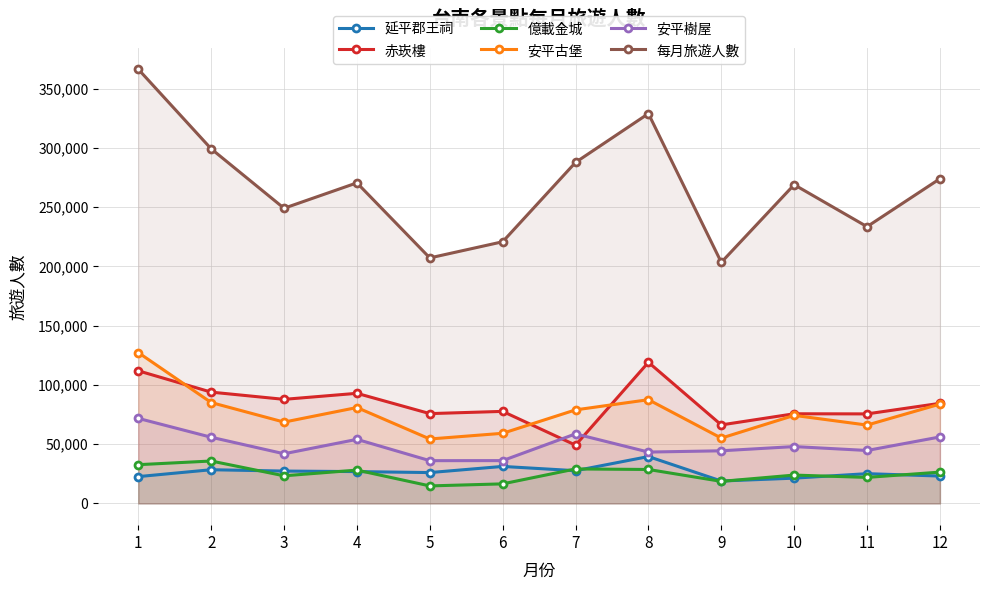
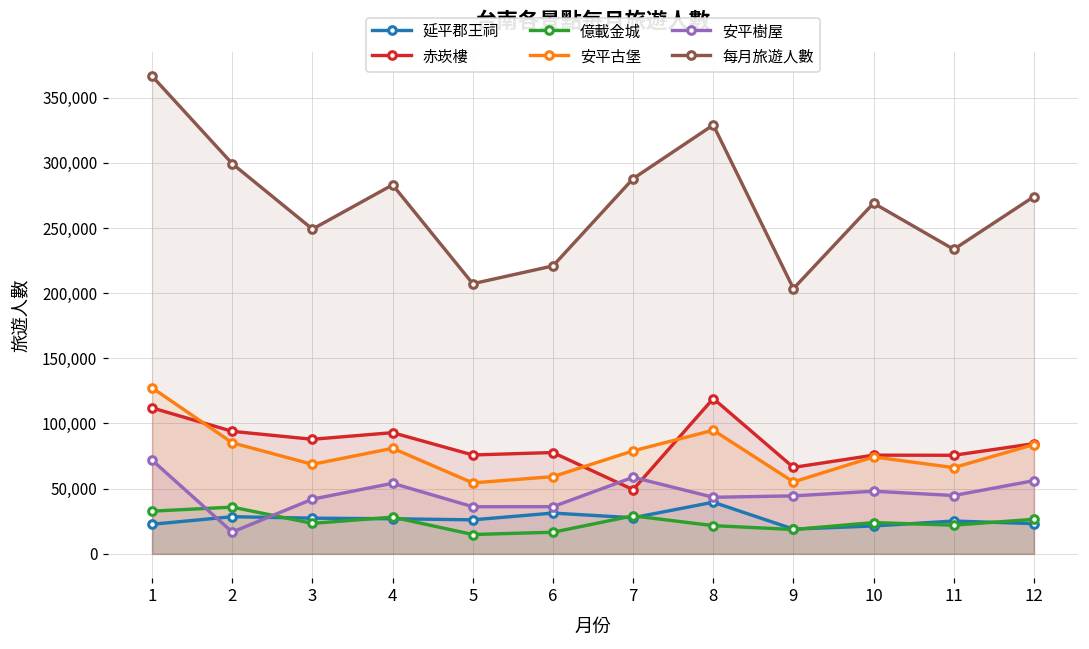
  {
    "延平郡王祠": {
      "1": "23,000",
      "2": "28,000",
      "3": "27,000",
      "5": "26,000",
      "6": "31,000",
      "8": "40,000",
      "10": "21,000",
      "11": "25,000",
      "12": "23,000"
    },
    "赤崁樓": {
      "1": "112,000",
      "2": "94,000",
      "3": "88,000",
      "4": "93,000",
      "5": "76,000",
      "6": "78,000",
      "7": "49,000",
      "8": "119,000",
      "9": "66,000",
      "11": "76,000"
    },
    "億載金城": {
      "1": "33,000",
      "2": "36,000",
      "3": "23,000",
      "5": "15,000",
      "6": "17,000",
-     "8": "29,000",
+     "8": "22,000",
      "10": "24,000",
      "11": "22,000",
      "12": "26,000"
    },
    "安平古堡": {
      "1": "127,000",
      "2": "85,000",
      "3": "69,000",
      "4": "81,000",
      "5": "54,000",
      "6": "59,000",
      "7": "79,000",
-     "8": "88,000",
+     "8": "95,000",
      "9": "55,000",
      "11": "66,000"
    },
    "安平樹屋": {
      "1": "72,000",
-     "2": "56,000",
+     "2": "17,000",
      "3": "42,000",
      "4": "54,000",
      "5": "36,000",
      "6": "36,000",
      "7": "59,000",
      "8": "43,000",
      "9": "44,000",
      "10": "48,000",
      "11": "45,000",
      "12": "56,000"
    },
    "每月旅遊人數": {
      "1": "366,000",
      "2": "299,000",
      "3": "249,000",
-     "4": "271,000",
+     "4": "283,000",
      "5": "207,000",
      "6": "221,000",
      "7": "288,000",
      "8": "329,000",
      "9": "203,000",
      "10": "269,000",
      "11": "234,000",
      "12": "274,000"
    }
  }
